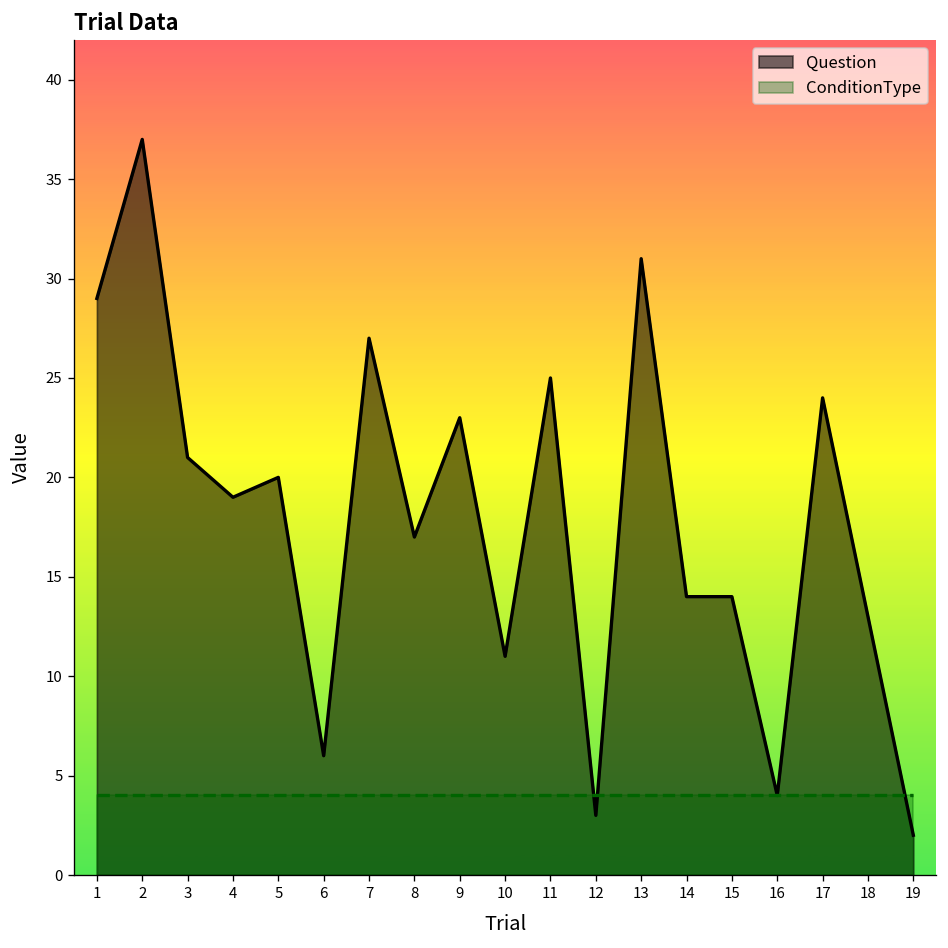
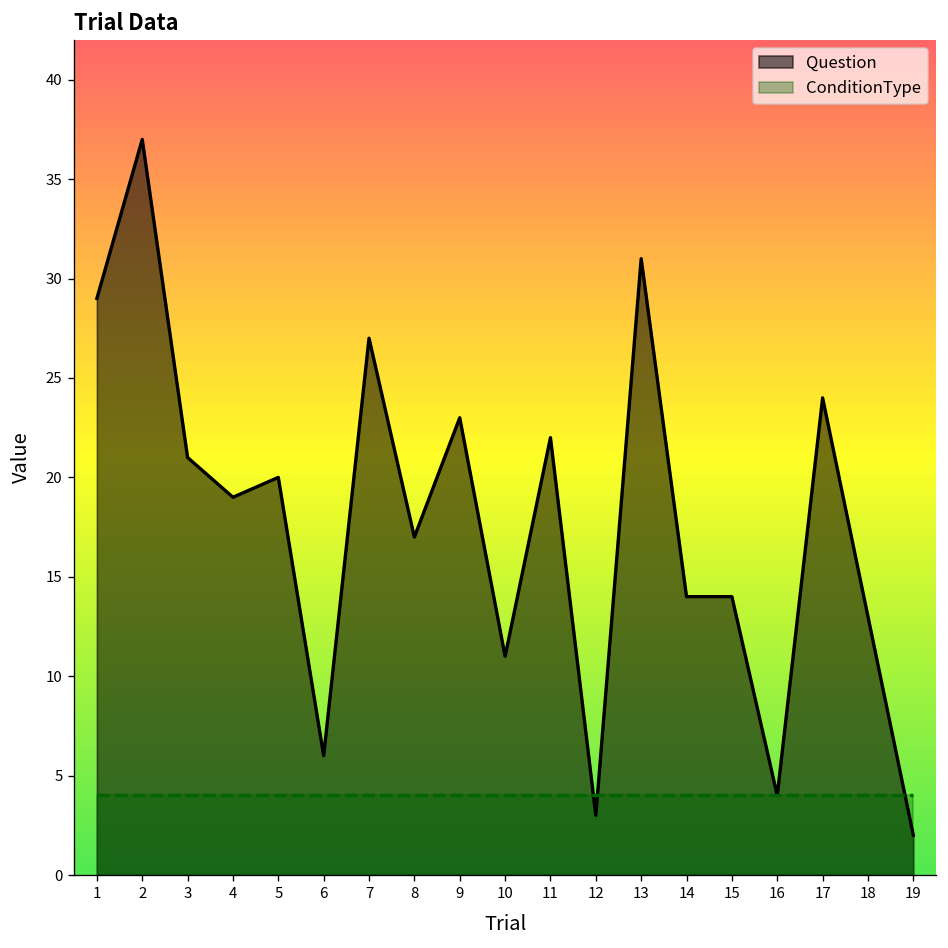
  {
    "Question": {
      "1": 29,
      "2": 37,
      "3": 21,
      "4": 19,
      "5": 20,
      "6": 6,
      "7": 27,
      "8": 17,
      "9": 23,
      "10": 11,
-     "11": 25,
+     "11": 22,
      "12": 3,
      "13": 31,
      "14": 14,
      "15": 14,
      "17": 24,
      "18": 13,
      "19": 2
    },
    "ConditionType": {
      "1": 4,
      "2": 4,
      "3": 4,
      "4": 4,
      "5": 4,
      "6": 4,
      "7": 4,
      "8": 4,
      "9": 4,
      "10": 4,
      "11": 4,
      "12": 4,
      "13": 4,
      "14": 4,
      "15": 4,
      "17": 4,
      "18": 4,
      "19": 4
    }
  }
